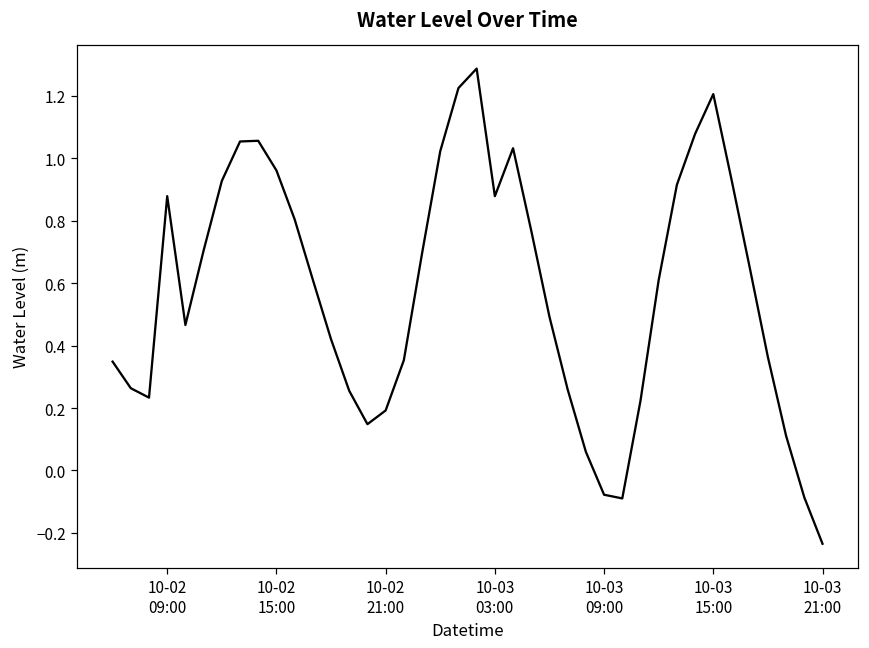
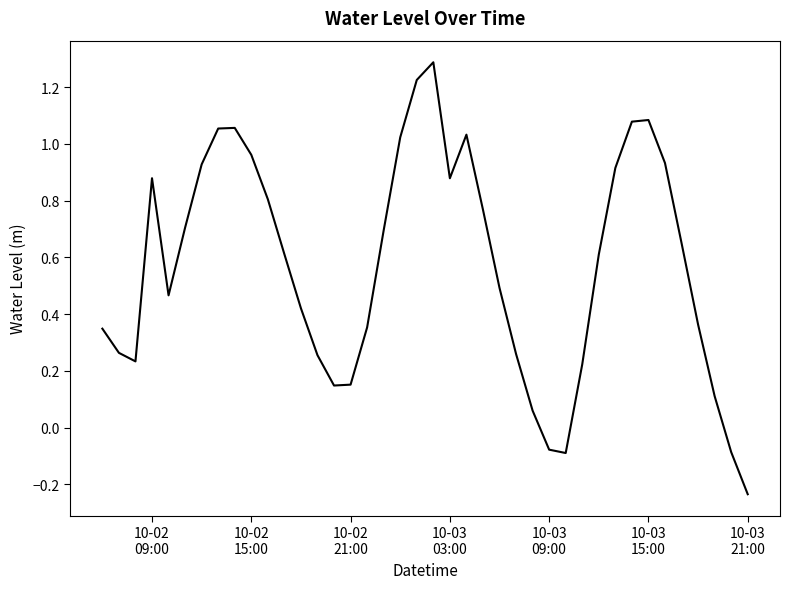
  {
    "10-02 09:00": 0.88,
    "10-02 15:00": 0.96,
-   "10-02 21:00": 0.19,
+   "10-02 21:00": 0.15,
    "10-03 03:00": 0.88,
    "10-03 09:00": -0.08,
-   "10-03 15:00": 1.21,
+   "10-03 15:00": 1.08,
    "10-03 21:00": -0.23
  }
